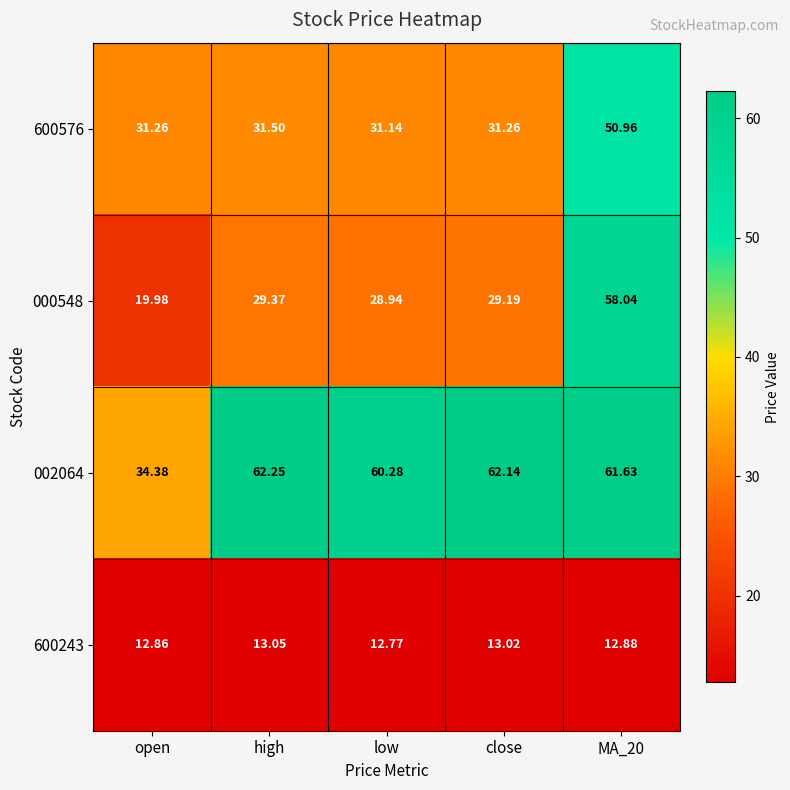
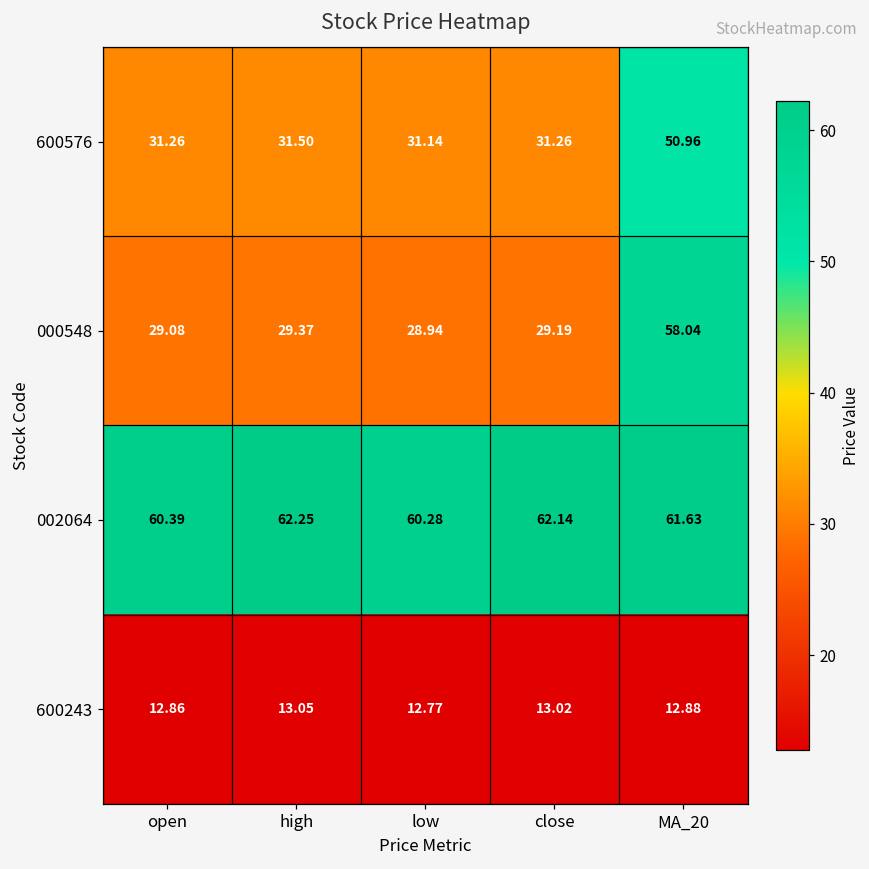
  {
    "600576": {
      "open": 31.26,
      "high": 31.50,
      "low": 31.14,
      "close": 31.26,
      "MA_20": 50.96
    },
    "000548": {
-     "open": 19.98,
+     "open": 29.08,
      "high": 29.37,
      "low": 28.94,
      "close": 29.19,
      "MA_20": 58.04
    },
    "002064": {
-     "open": 34.38,
+     "open": 60.39,
      "high": 62.25,
      "low": 60.28,
      "close": 62.14,
      "MA_20": 61.63
    },
    "600243": {
      "open": 12.86,
      "high": 13.05,
      "low": 12.77,
      "close": 13.02,
      "MA_20": 12.88
    }
  }
